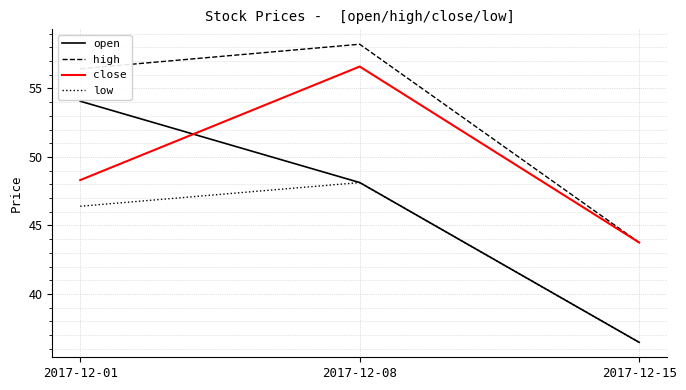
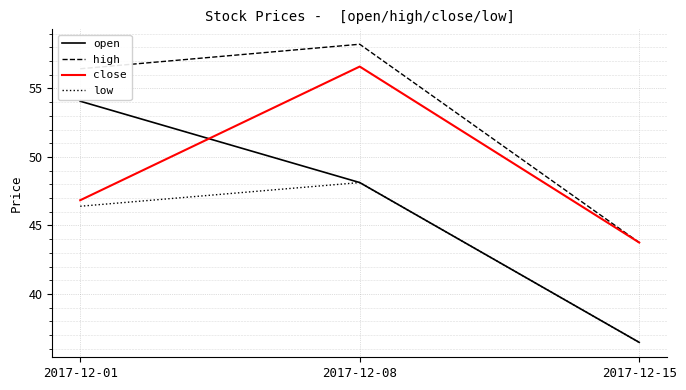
  {
    "close": {
-     "2017-12-01": 48.3,
+     "2017-12-01": 46.8,
      "2017-12-08": 56.6
    }
  }
